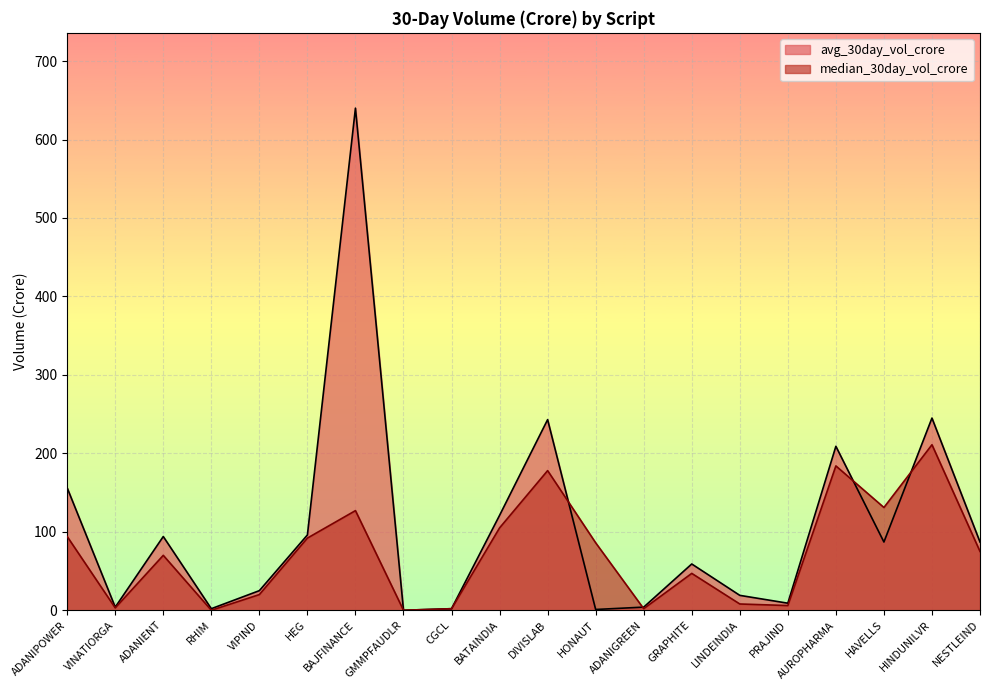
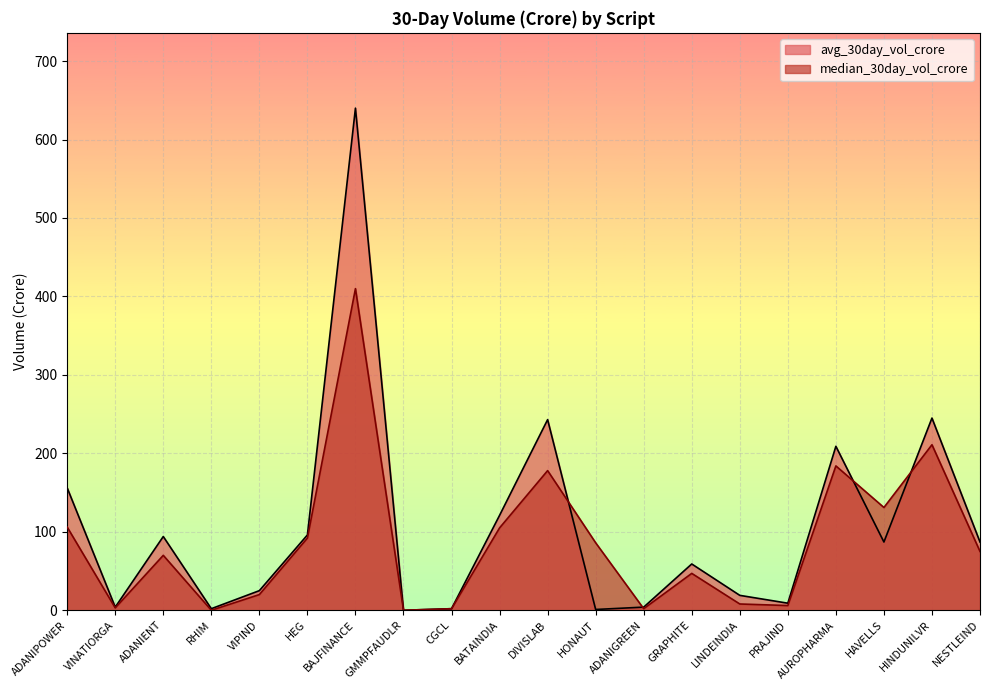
  {
    "avg_30day_vol_crore": {
      "ADANIPOWER": 160,
      "ADANIENT": 90,
      "VIPIND": 30,
      "HEG": 100,
      "BAJFINANCE": 640,
      "BATAINDIA": 120,
      "DIVISLAB": 240,
      "HONAUT": 0,
      "GRAPHITE": 60,
      "LINDEINDIA": 20,
      "AUROPHARMA": 210,
      "HAVELLS": 90,
      "HINDUNILVR": 250,
      "NESTLEIND": 90
    },
    "median_30day_vol_crore": {
-     "ADANIPOWER": 90,
+     "ADANIPOWER": 110,
      "ADANIENT": 70,
      "VIPIND": 20,
      "HEG": 90,
-     "BAJFINANCE": 130,
+     "BAJFINANCE": 410,
      "BATAINDIA": 110,
      "DIVISLAB": 180,
      "HONAUT": 90,
      "GRAPHITE": 50,
      "LINDEINDIA": 10,
      "AUROPHARMA": 180,
      "HAVELLS": 130,
      "HINDUNILVR": 210,
      "NESTLEIND": 80
    }
  }
